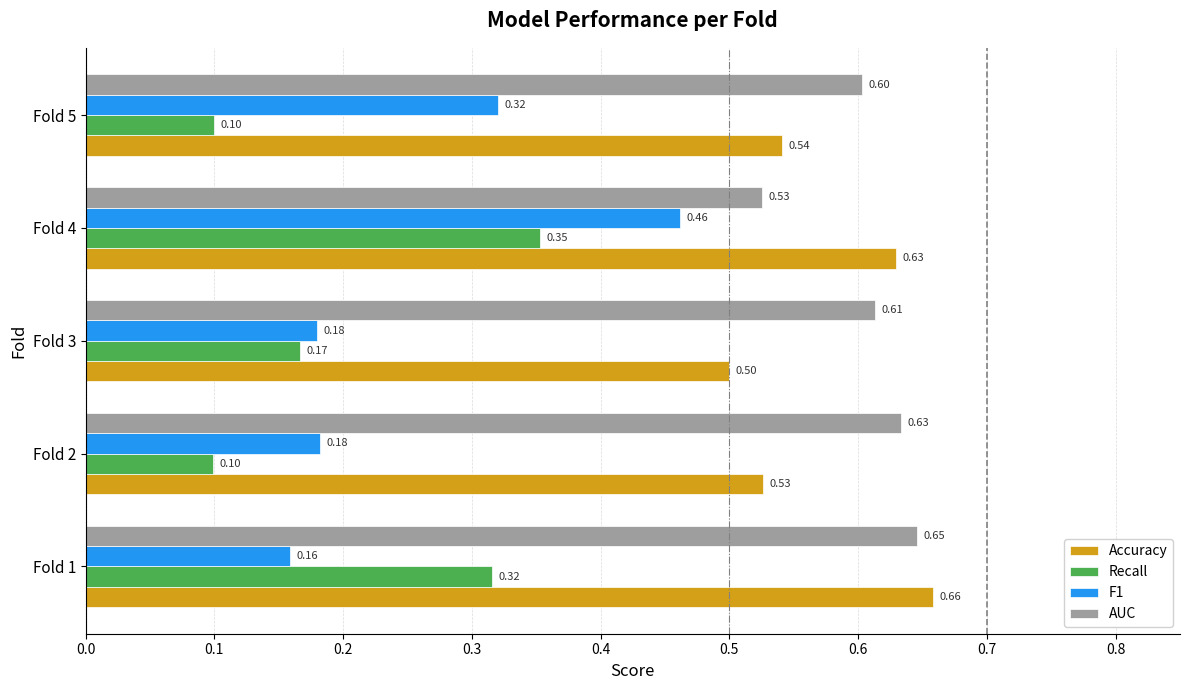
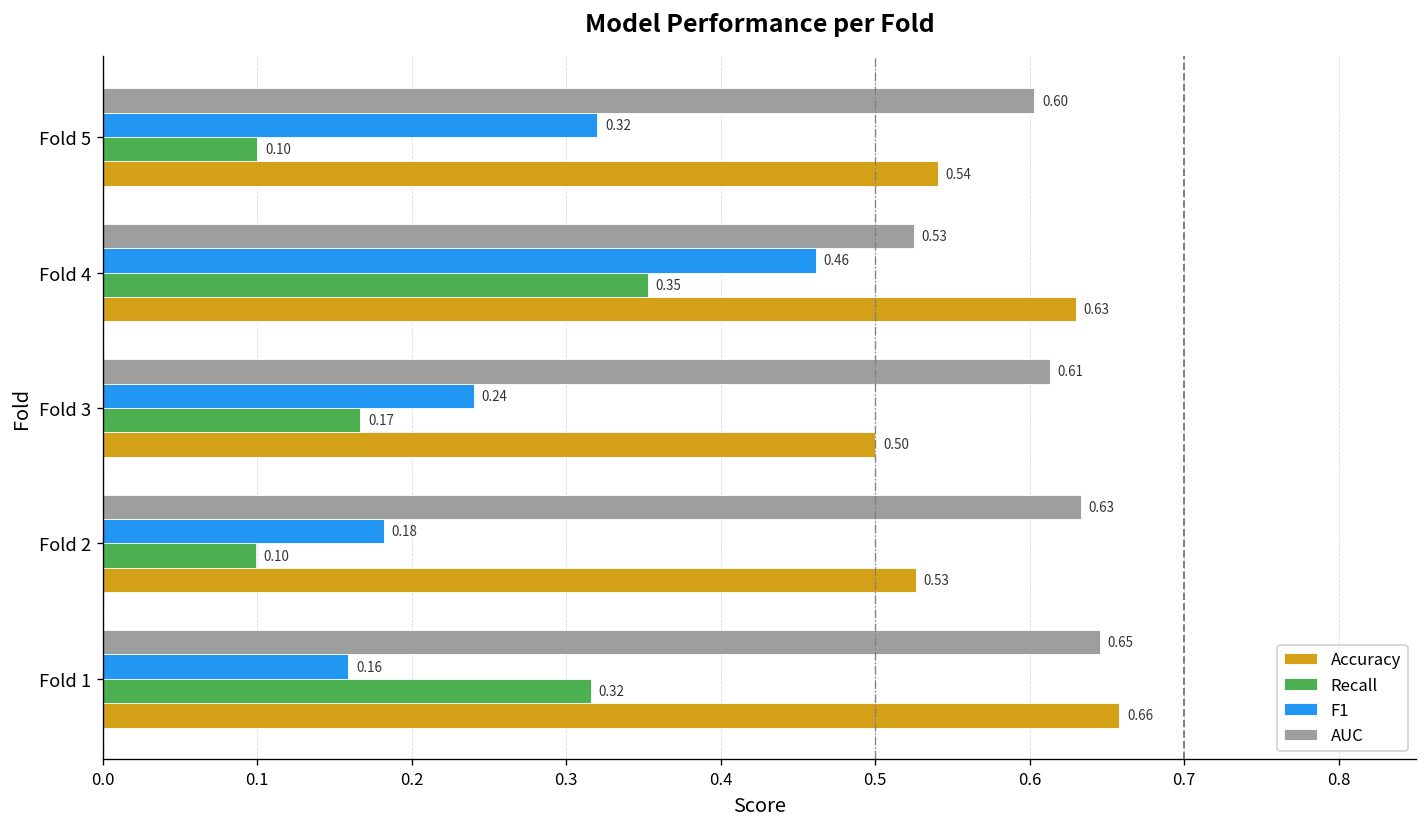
  {
    "Accuracy": {
      "Fold 5": 0.54,
      "Fold 4": 0.63,
      "Fold 3": 0.50,
      "Fold 2": 0.53,
      "Fold 1": 0.66
    },
    "Recall": {
      "Fold 5": 0.10,
      "Fold 4": 0.35,
      "Fold 3": 0.17,
      "Fold 2": 0.10,
      "Fold 1": 0.32
    },
    "F1": {
      "Fold 5": 0.32,
      "Fold 4": 0.46,
-     "Fold 3": 0.18,
+     "Fold 3": 0.24,
      "Fold 2": 0.18,
      "Fold 1": 0.16
    },
    "AUC": {
      "Fold 5": 0.60,
      "Fold 4": 0.53,
      "Fold 3": 0.61,
      "Fold 2": 0.63,
      "Fold 1": 0.65
    }
  }
